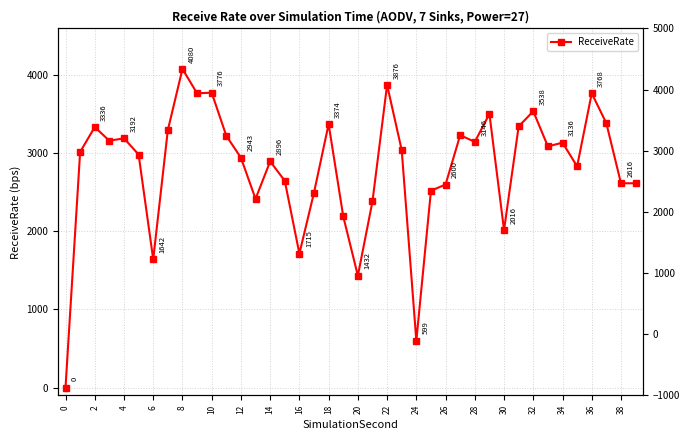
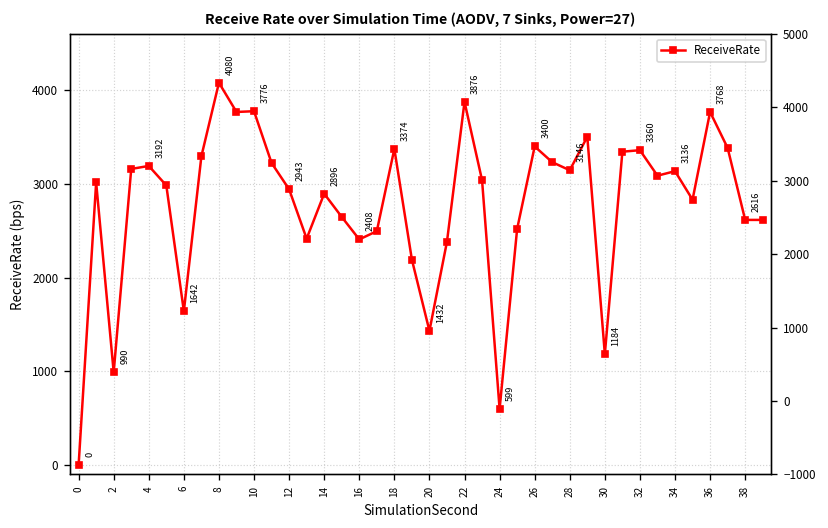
  {
    "0": 0,
-   "2": 3336,
+   "2": 990,
    "4": 3192,
    "6": 1642,
    "8": 4080,
    "10": 3776,
    "12": 2943,
    "14": 2896,
-   "16": 1715,
+   "16": 2408,
    "18": 3374,
    "20": 1432,
    "22": 3876,
    "24": 599,
-   "26": 2600,
+   "26": 3400,
    "28": 3146,
-   "30": 2016,
-   "32": 3538,
+   "30": 1184,
+   "32": 3360,
    "34": 3136,
    "36": 3768
  }
